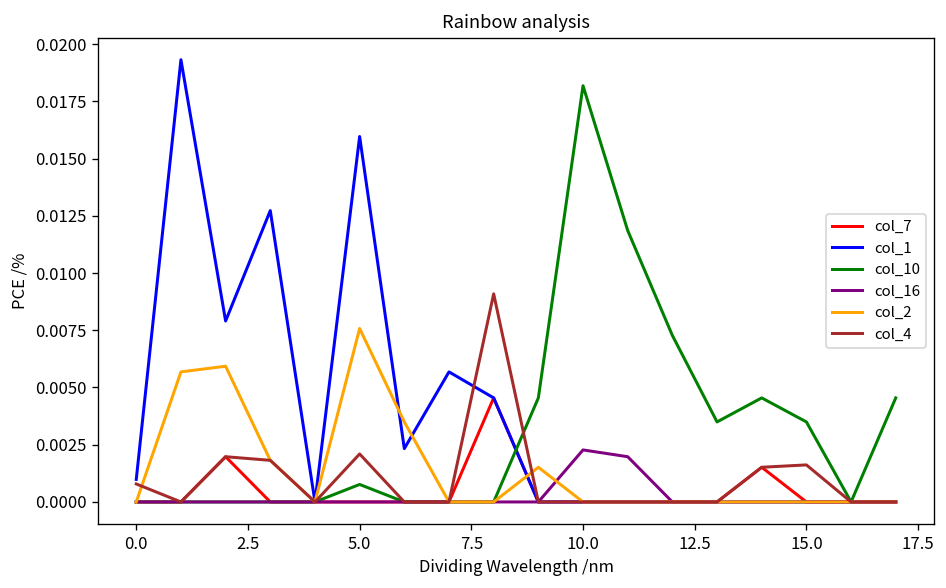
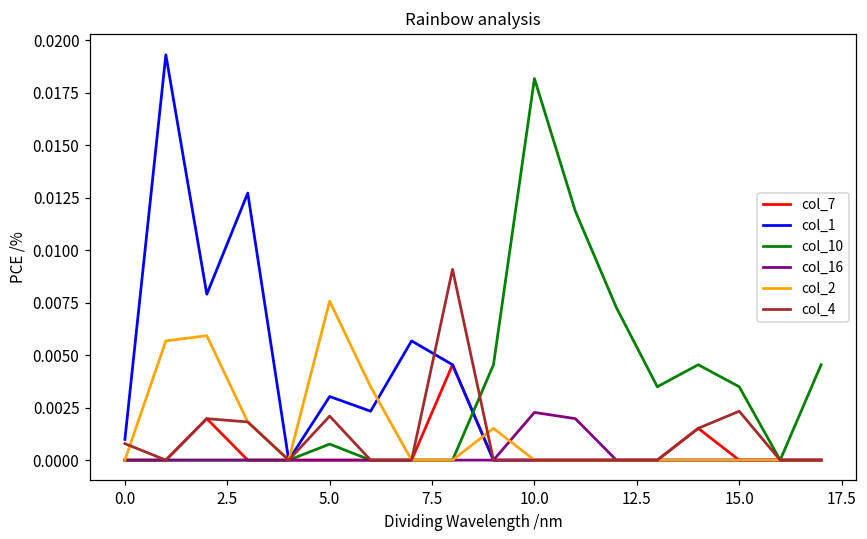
  {
    "col_1": {
      "0.0": 0.0010,
-     "5.0": 0.0160
+     "5.0": 0.0030
    },
    "col_10": {
      "5.0": 0.0008,
      "10.0": 0.0182,
      "15.0": 0.0035
    },
    "col_16": {
      "10.0": 0.0023
    },
    "col_2": {
      "5.0": 0.0076
    },
    "col_4": {
      "0.0": 0.0008,
      "5.0": 0.0021,
-     "15.0": 0.0016
+     "15.0": 0.0023
    }
  }
